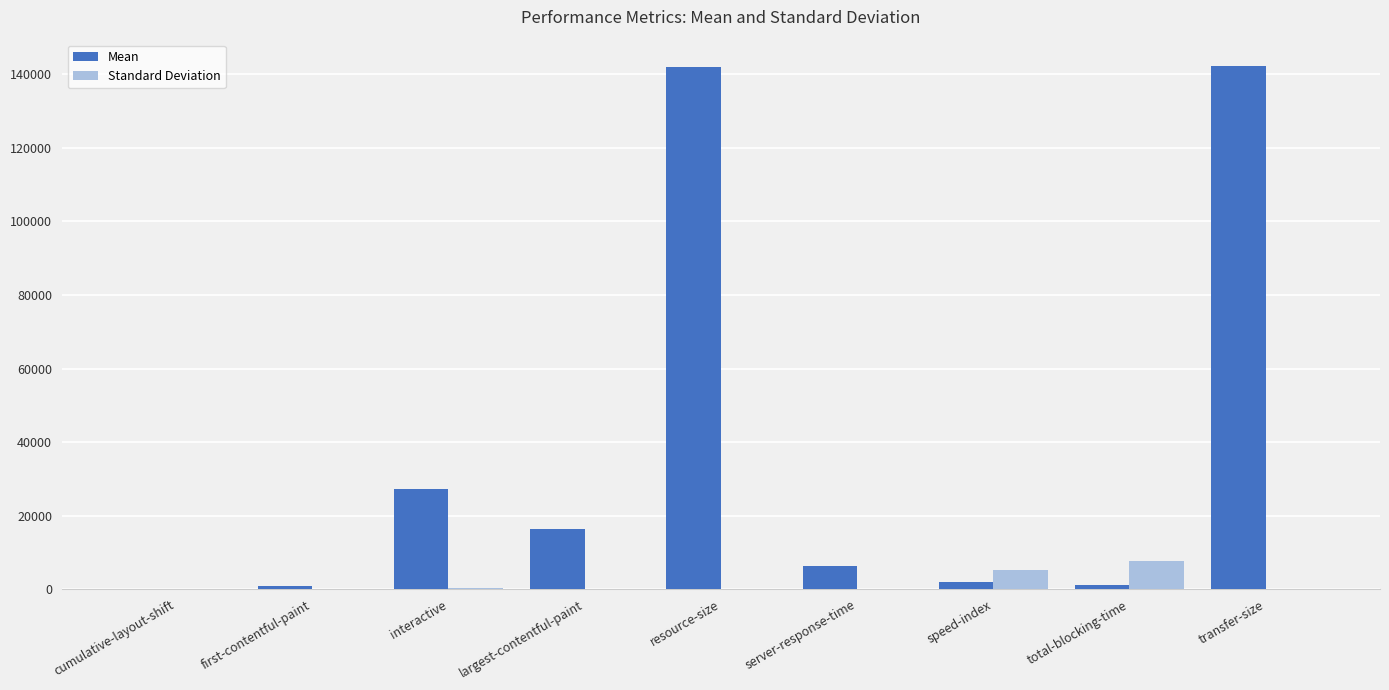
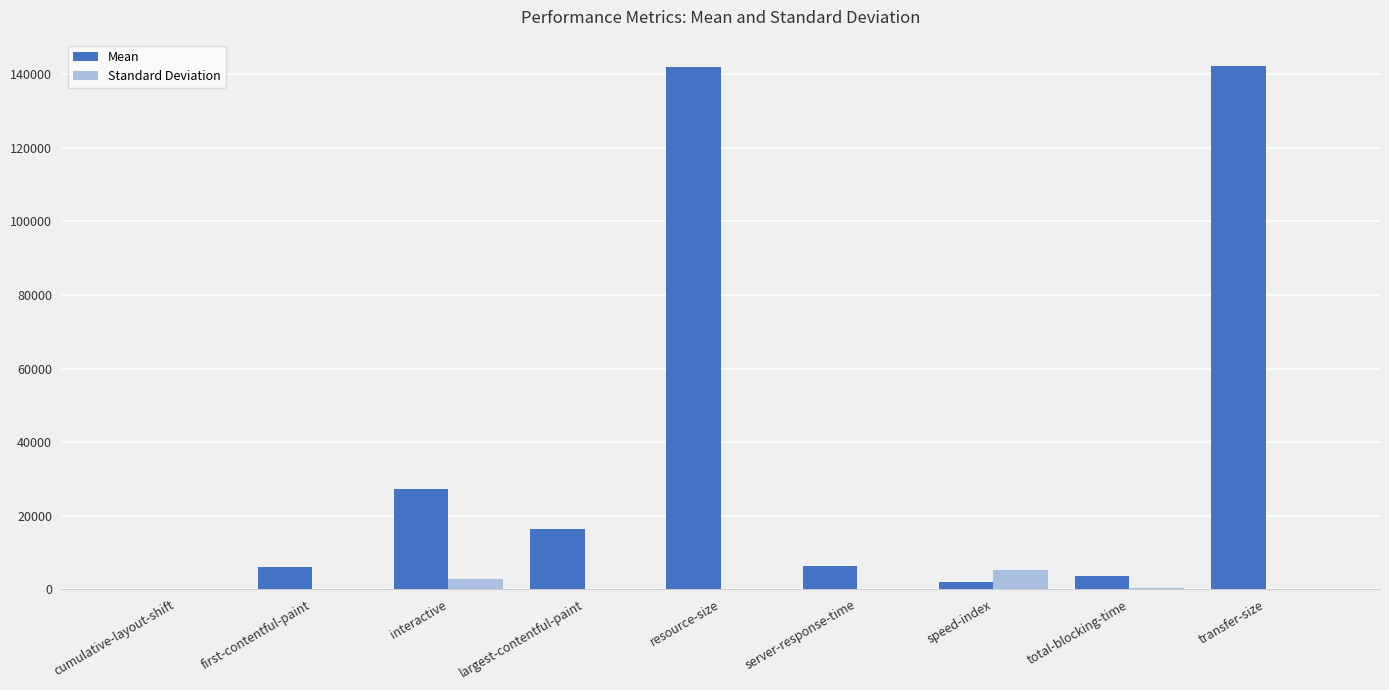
  {
    "Mean": {
      "cumulative-layout-shift": 0,
-     "first-contentful-paint": 1000,
+     "first-contentful-paint": 6000,
      "interactive": 27000,
      "largest-contentful-paint": 16000,
      "resource-size": 142000,
      "server-response-time": 6000,
      "speed-index": 2000,
-     "total-blocking-time": 1000,
+     "total-blocking-time": 3000,
      "transfer-size": 142000
    },
    "Standard Deviation": {
      "cumulative-layout-shift": 0,
-     "interactive": 0,
+     "interactive": 3000,
      "resource-size": 0,
      "speed-index": 5000,
-     "total-blocking-time": 8000,
+     "total-blocking-time": 0,
      "transfer-size": 0
    }
  }
